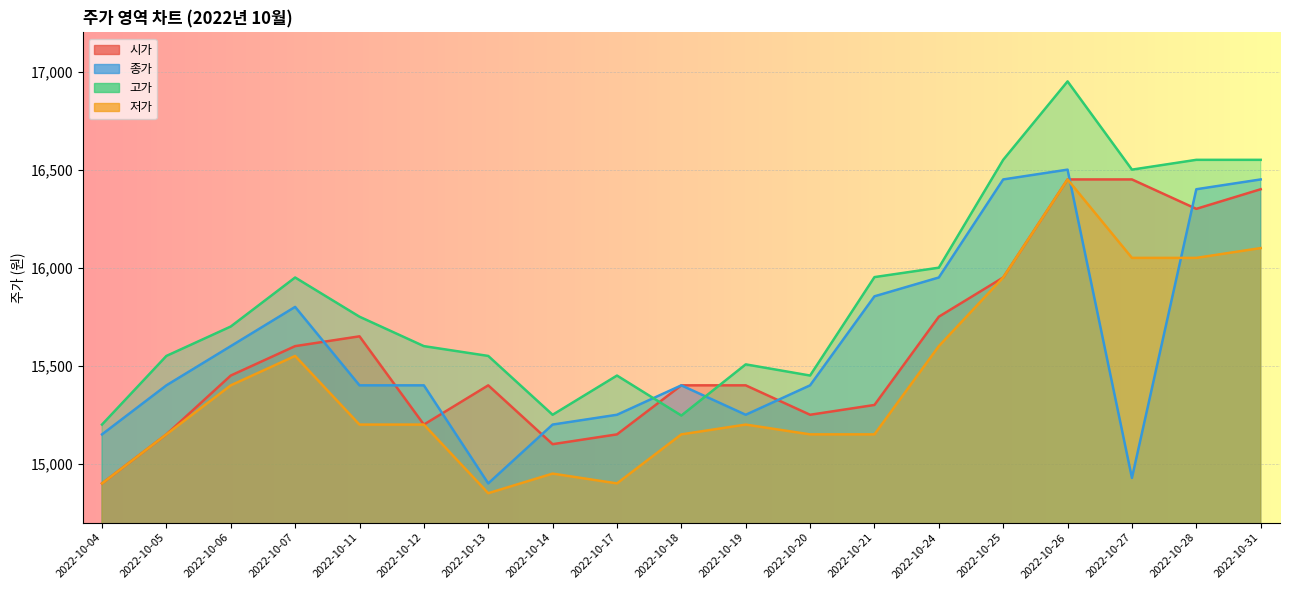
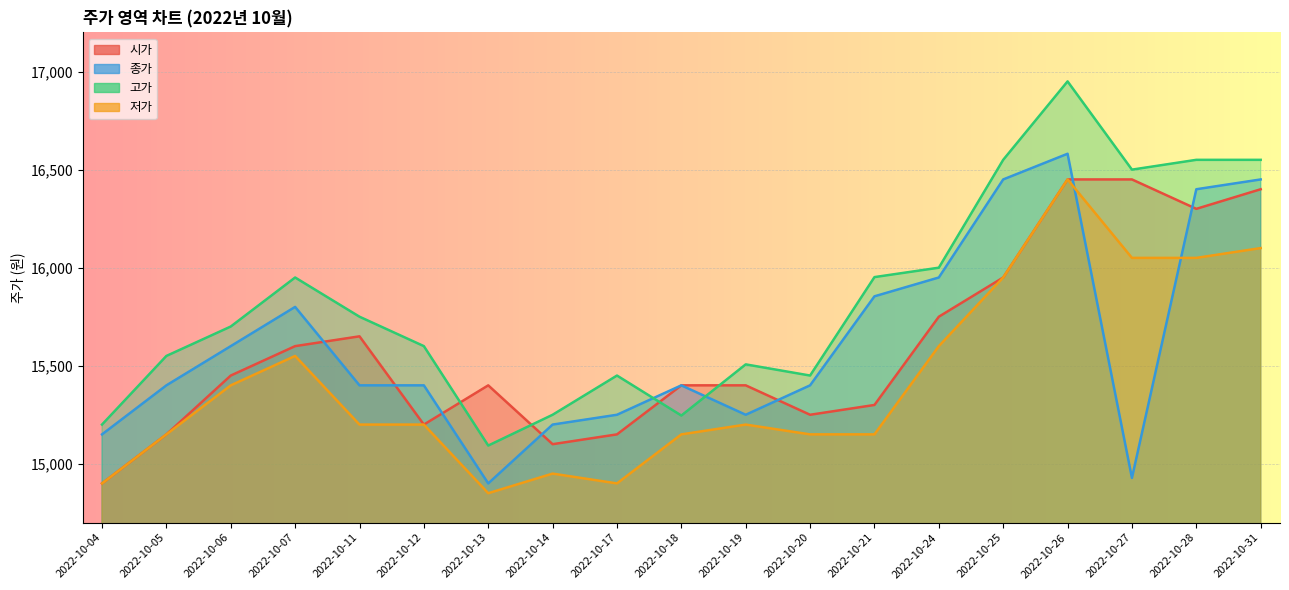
  {
    "종가": {
      "2022-10-04": "15,150",
      "2022-10-05": "15,400",
      "2022-10-06": "15,600",
      "2022-10-07": "15,800",
      "2022-10-11": "15,400",
      "2022-10-12": "15,400",
      "2022-10-13": "14,900",
      "2022-10-14": "15,200",
      "2022-10-17": "15,250",
      "2022-10-19": "15,250",
      "2022-10-20": "15,400",
      "2022-10-21": "15,850",
      "2022-10-24": "15,950",
      "2022-10-25": "16,450",
-     "2022-10-26": "16,500",
+     "2022-10-26": "16,580",
      "2022-10-27": "14,930",
      "2022-10-28": "16,400",
      "2022-10-31": "16,450"
    },
    "고가": {
      "2022-10-04": "15,200",
      "2022-10-05": "15,550",
      "2022-10-06": "15,700",
      "2022-10-07": "15,950",
      "2022-10-11": "15,750",
      "2022-10-12": "15,600",
-     "2022-10-13": "15,550",
+     "2022-10-13": "15,090",
      "2022-10-14": "15,250",
      "2022-10-17": "15,450",
      "2022-10-18": "15,250",
      "2022-10-19": "15,510",
      "2022-10-20": "15,450",
      "2022-10-21": "15,950",
      "2022-10-24": "16,000",
      "2022-10-25": "16,550",
      "2022-10-26": "16,950",
      "2022-10-27": "16,500",
      "2022-10-28": "16,550",
      "2022-10-31": "16,550"
    }
  }
